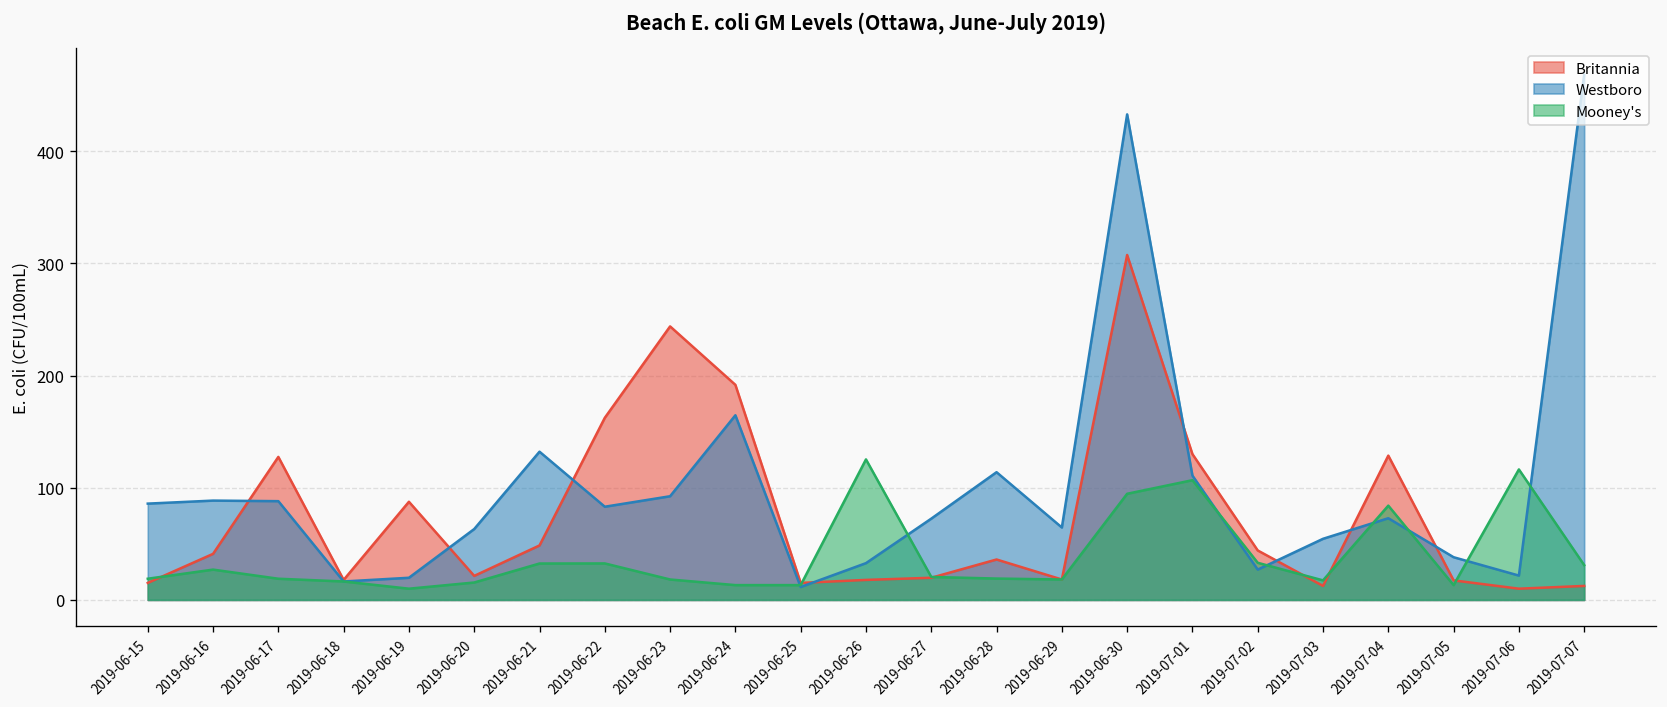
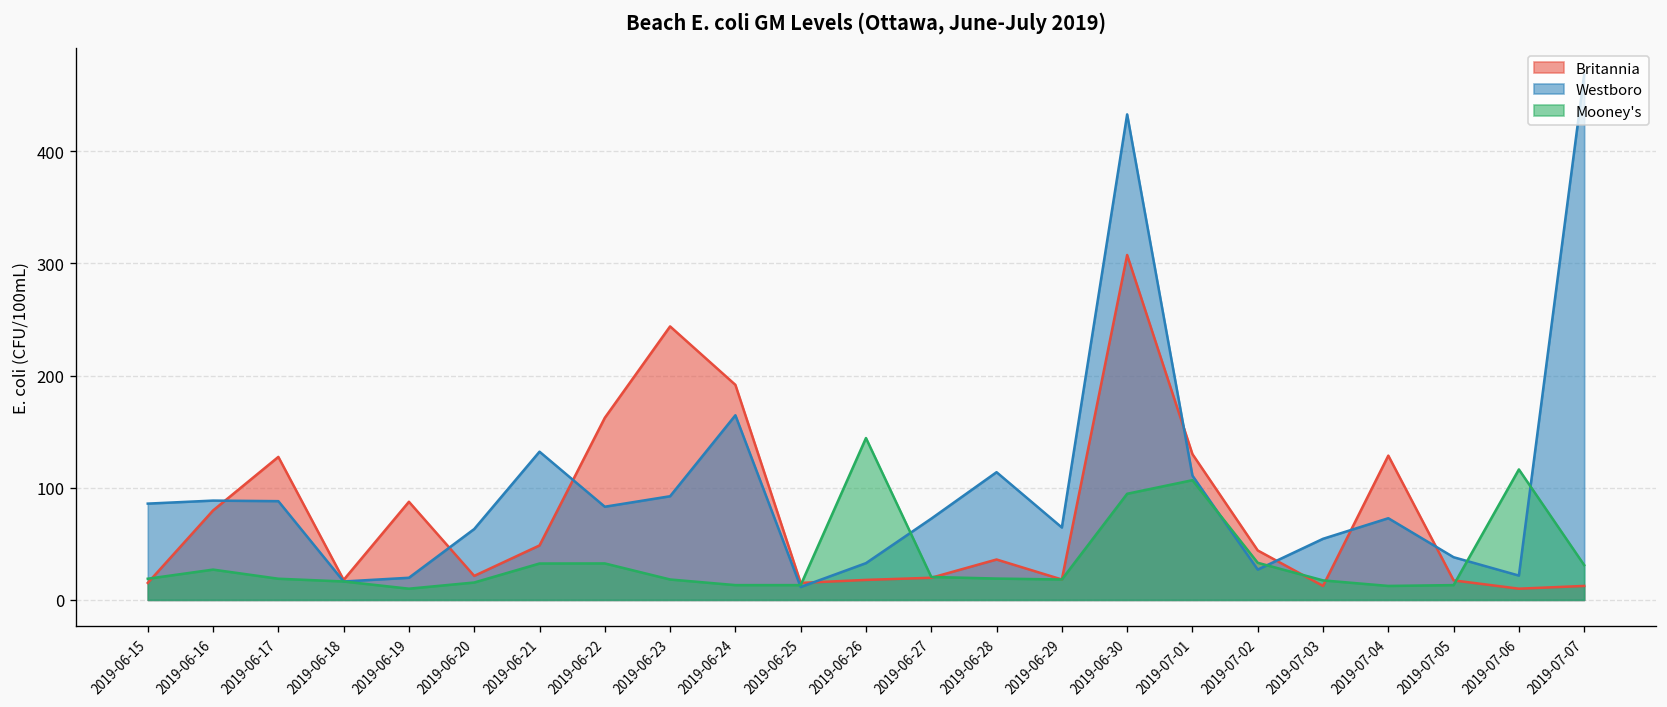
  {
    "Britannia": {
      "2019-06-15": 20,
-     "2019-06-16": 40,
+     "2019-06-16": 80,
      "2019-06-17": 130,
      "2019-06-19": 90,
      "2019-06-20": 20,
      "2019-06-21": 50,
      "2019-06-22": 160,
      "2019-06-23": 240,
      "2019-06-24": 190,
      "2019-06-26": 20,
      "2019-06-28": 40,
      "2019-06-30": 310,
      "2019-07-01": 130,
      "2019-07-02": 40,
      "2019-07-03": 10,
      "2019-07-04": 130,
      "2019-07-05": 20,
      "2019-07-06": 10,
      "2019-07-07": 10
    },
    "Westboro": {
      "2019-06-15": 90,
      "2019-06-16": 90,
      "2019-06-17": 90,
      "2019-06-19": 20,
      "2019-06-20": 60,
      "2019-06-21": 130,
      "2019-06-22": 80,
      "2019-06-23": 90,
      "2019-06-24": 160,
      "2019-06-26": 30,
      "2019-06-27": 70,
      "2019-06-28": 110,
      "2019-06-29": 60,
      "2019-06-30": 430,
      "2019-07-01": 110,
      "2019-07-02": 30,
      "2019-07-03": 50,
      "2019-07-04": 70,
      "2019-07-05": 40,
      "2019-07-06": 20
    },
    "Mooney's": {
      "2019-06-15": 20,
      "2019-06-16": 30,
      "2019-06-17": 20,
      "2019-06-19": 10,
      "2019-06-20": 20,
      "2019-06-21": 30,
      "2019-06-22": 30,
      "2019-06-23": 20,
      "2019-06-24": 10,
-     "2019-06-26": 130,
+     "2019-06-26": 140,
      "2019-06-28": 20,
      "2019-06-30": 90,
      "2019-07-01": 110,
      "2019-07-02": 30,
      "2019-07-03": 20,
-     "2019-07-04": 80,
+     "2019-07-04": 10,
      "2019-07-05": 10,
      "2019-07-06": 120,
      "2019-07-07": 30
    }
  }
